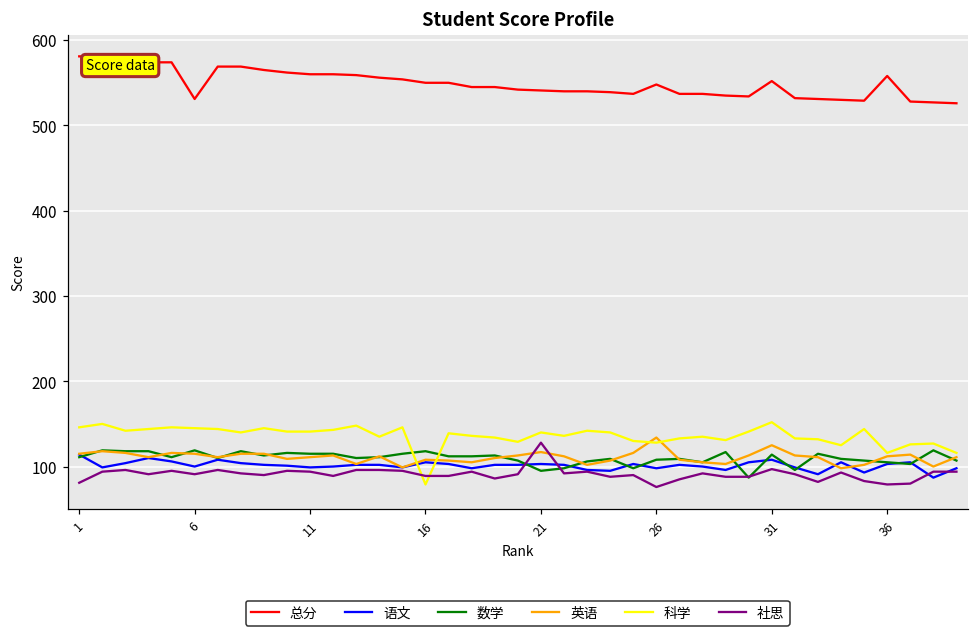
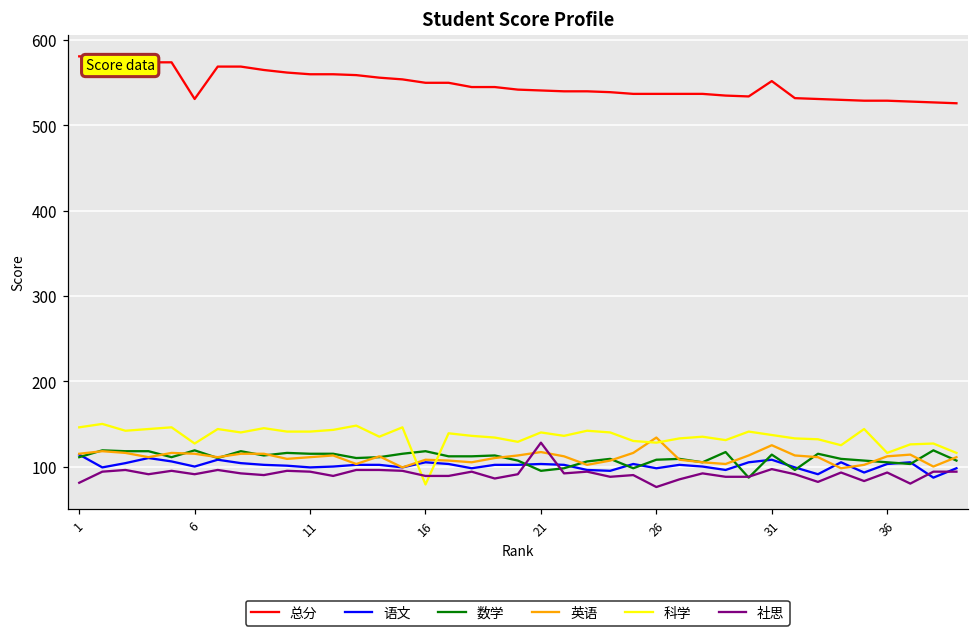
  {
    "总分": {
      "1": 580,
      "6": 530,
      "11": 560,
      "16": 550,
      "21": 540,
-     "26": 550,
+     "26": 540,
      "31": 550,
-     "36": 560
+     "36": 530
    },
    "语文": {
      "6": 100,
      "11": 100,
      "21": 100,
      "26": 100,
      "31": 110
    },
    "数学": {
      "6": 120,
      "11": 120,
      "16": 120,
      "21": 100,
      "26": 110,
      "31": 110
    },
    "英语": {
      "6": 120,
      "11": 110,
      "21": 120,
      "26": 130,
      "31": 130,
      "36": 110
    },
    "科学": {
      "1": 150,
-     "6": 150,
+     "6": 130,
      "11": 140,
      "16": 80,
      "21": 140,
      "26": 130,
-     "31": 150,
+     "31": 140,
      "36": 120
    },
    "社思": {
      "1": 80,
      "6": 90,
      "11": 90,
      "16": 90,
      "21": 130,
      "26": 80,
      "31": 100,
-     "36": 80
+     "36": 90
    }
  }
